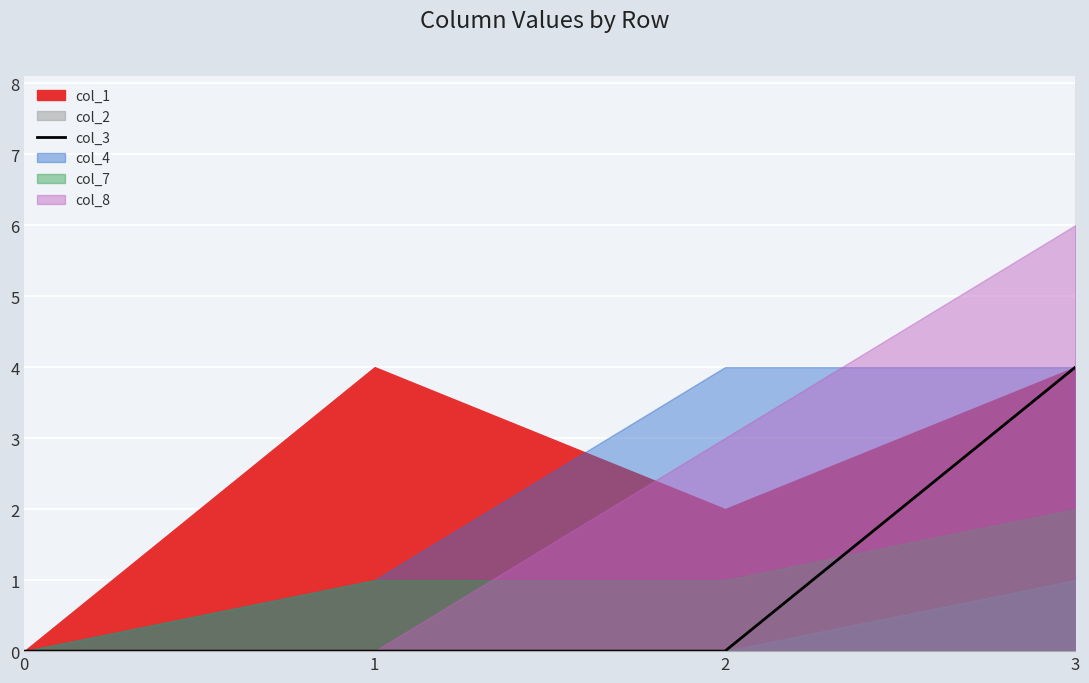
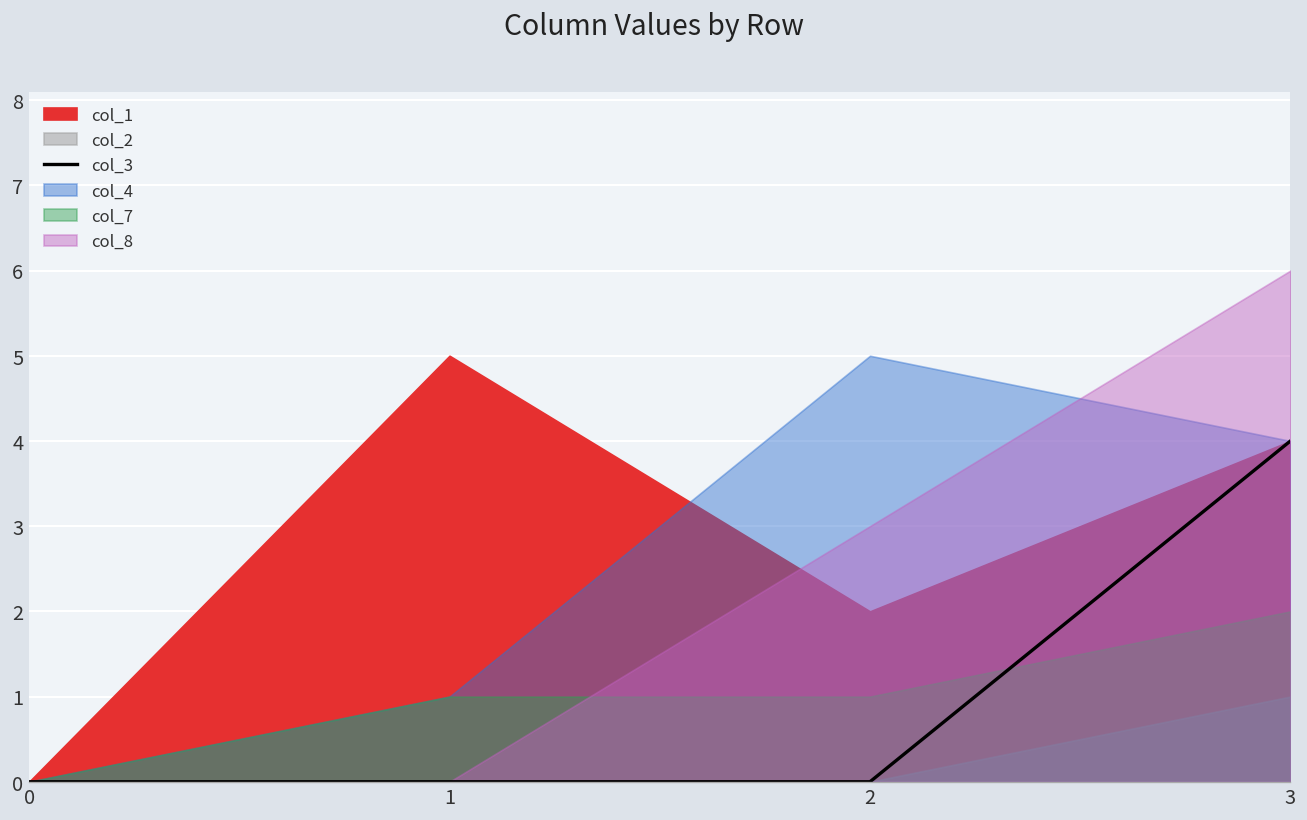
  {
    "col_1": {
-     "1": 4,
+     "1": 5,
      "2": 2
    },
    "col_4": {
-     "2": 4
+     "2": 5
    },
    "col_7": {
      "2": 1,
      "3": 2
    }
  }
